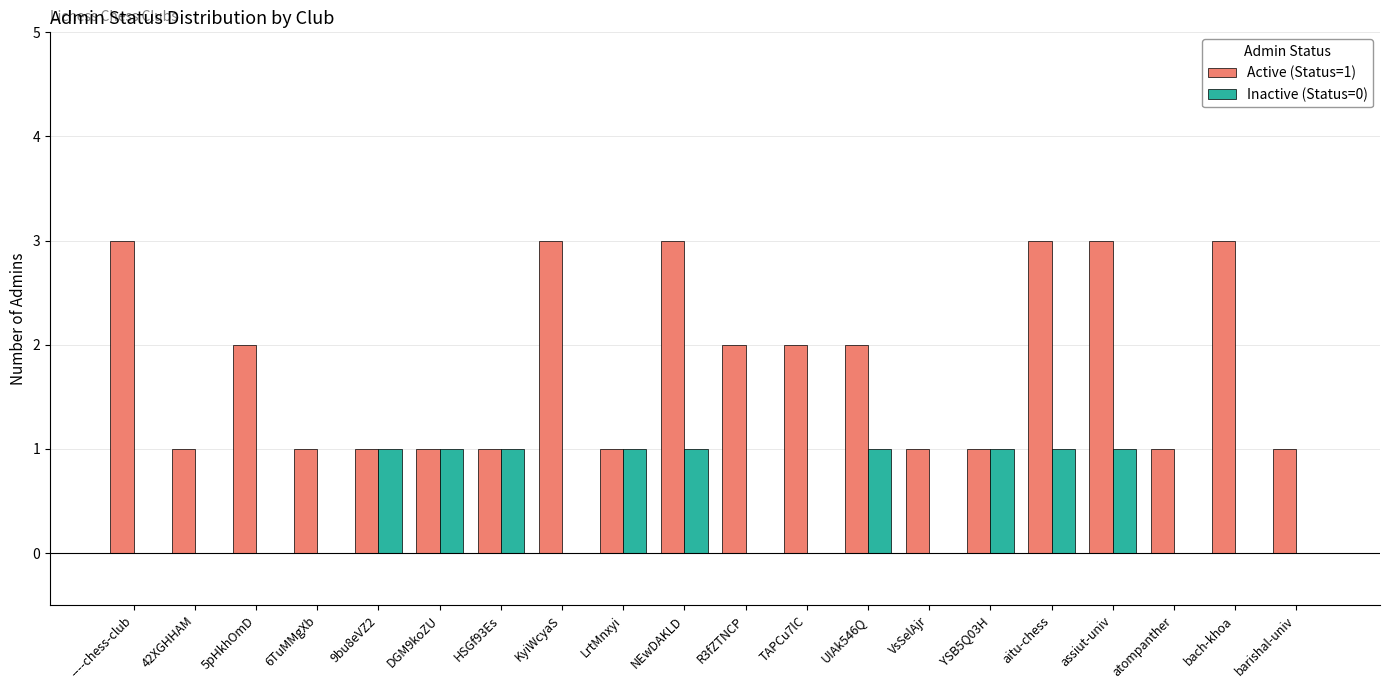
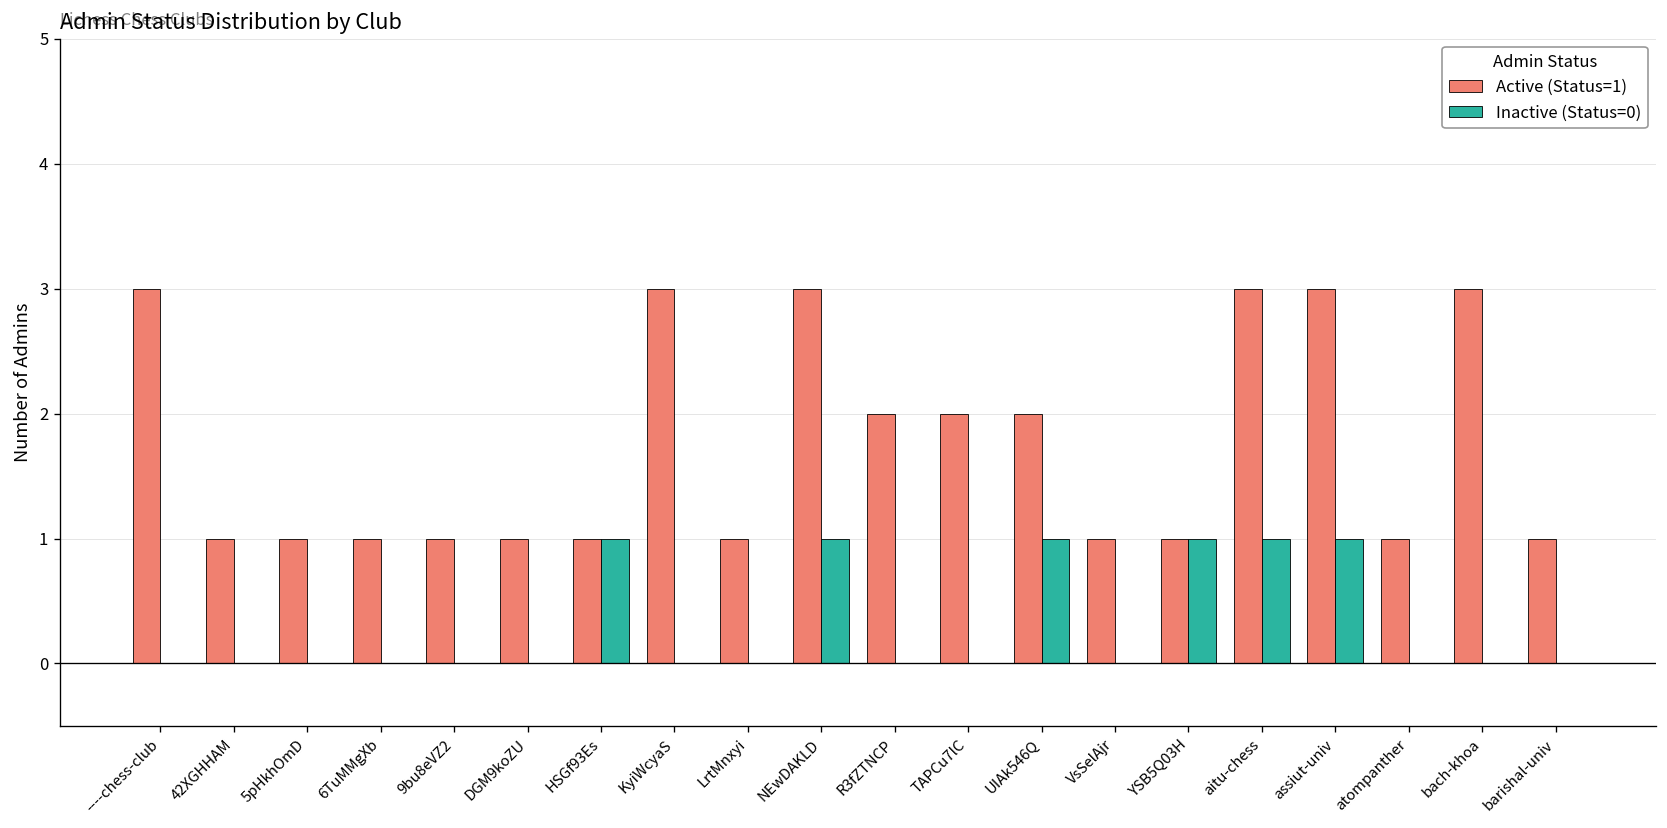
  {
    "Active (Status=1)": {
      "----chess-club": 3,
      "42XGHHAM": 1,
-     "5pHkhOmD": 2,
+     "5pHkhOmD": 1,
      "6TuMMgXb": 1,
      "9bu8eVZ2": 1,
      "DGM9koZU": 1,
      "HSGf93Es": 1,
      "KyiWcyaS": 3,
      "LrtMnxyi": 1,
      "NEwDAKLD": 3,
      "R3fZTNCP": 2,
      "TAPCu7lC": 2,
      "UIAk546Q": 2,
      "VsSelAjr": 1,
      "YSB5Q03H": 1,
      "aitu-chess": 3,
      "assiut-univ": 3,
      "atompanther": 1,
      "bach-khoa": 3,
      "barishal-univ": 1
    },
    "Inactive (Status=0)": {
      "----chess-club": 0,
      "42XGHHAM": 0,
      "5pHkhOmD": 0,
      "6TuMMgXb": 0,
-     "9bu8eVZ2": 1,
-     "DGM9koZU": 1,
+     "9bu8eVZ2": 0,
+     "DGM9koZU": 0,
      "HSGf93Es": 1,
      "KyiWcyaS": 0,
-     "LrtMnxyi": 1,
+     "LrtMnxyi": 0,
      "NEwDAKLD": 1,
      "R3fZTNCP": 0,
      "TAPCu7lC": 0,
      "UIAk546Q": 1,
      "VsSelAjr": 0,
      "YSB5Q03H": 1,
      "aitu-chess": 1,
      "assiut-univ": 1,
      "atompanther": 0,
      "bach-khoa": 0,
      "barishal-univ": 0
    }
  }
